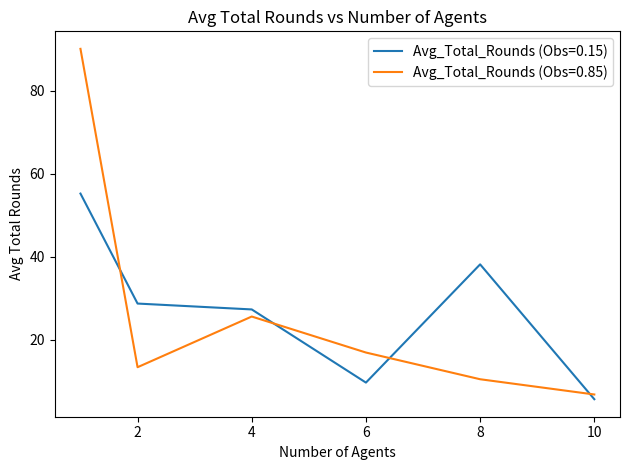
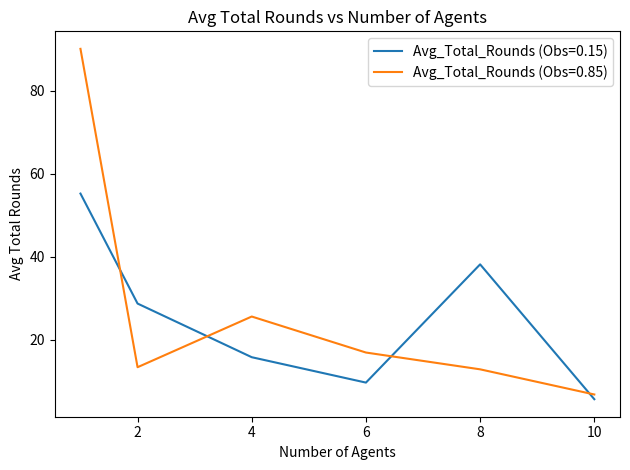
  {
    "Avg_Total_Rounds (Obs=0.15)": {
      "2": 29,
-     "4": 27,
+     "4": 16,
      "6": 10,
      "8": 38,
      "10": 6
    },
    "Avg_Total_Rounds (Obs=0.85)": {
      "2": 13,
      "4": 26,
      "6": 17,
-     "8": 10,
+     "8": 13,
      "10": 7
    }
  }
